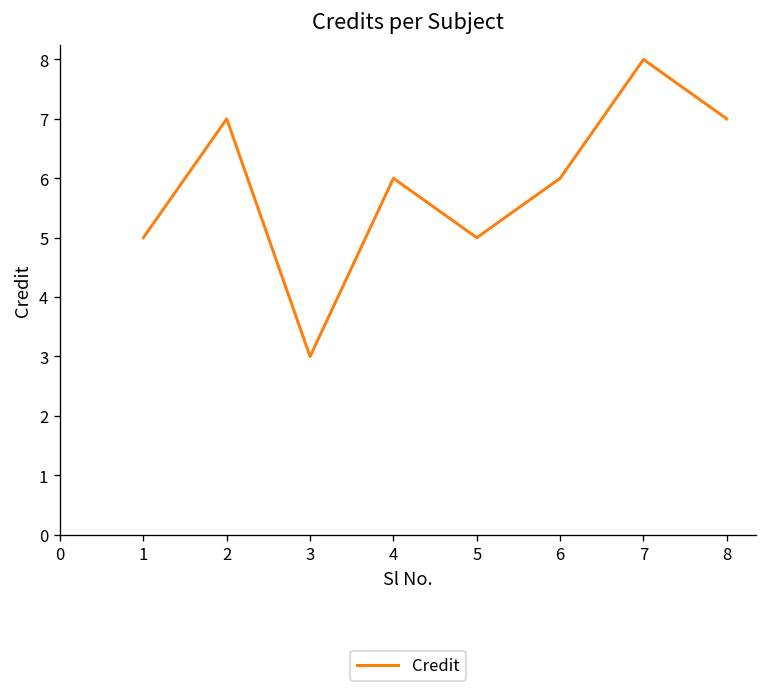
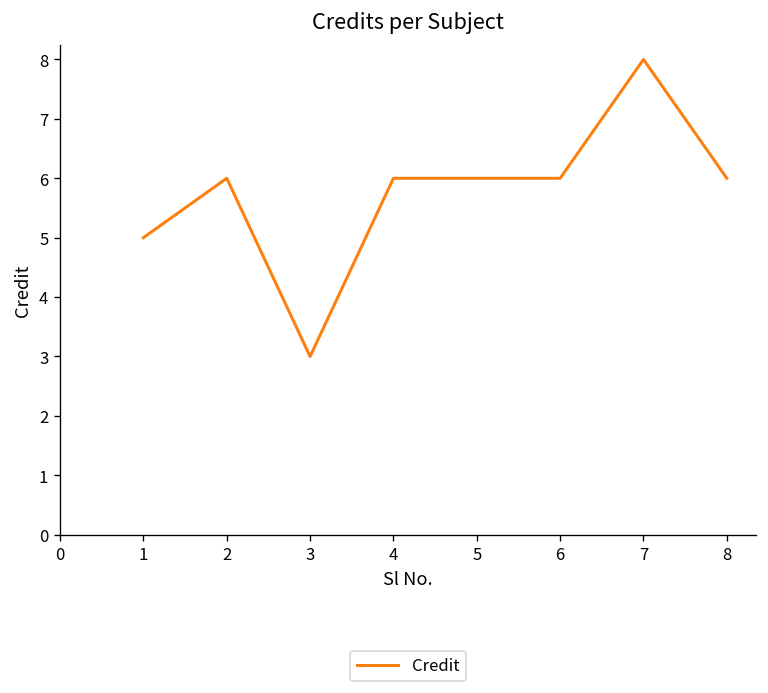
  {
    "1": 5,
-   "2": 7,
+   "2": 6,
    "3": 3,
    "4": 6,
-   "5": 5,
+   "5": 6,
    "6": 6,
    "7": 8,
-   "8": 7
+   "8": 6
  }
